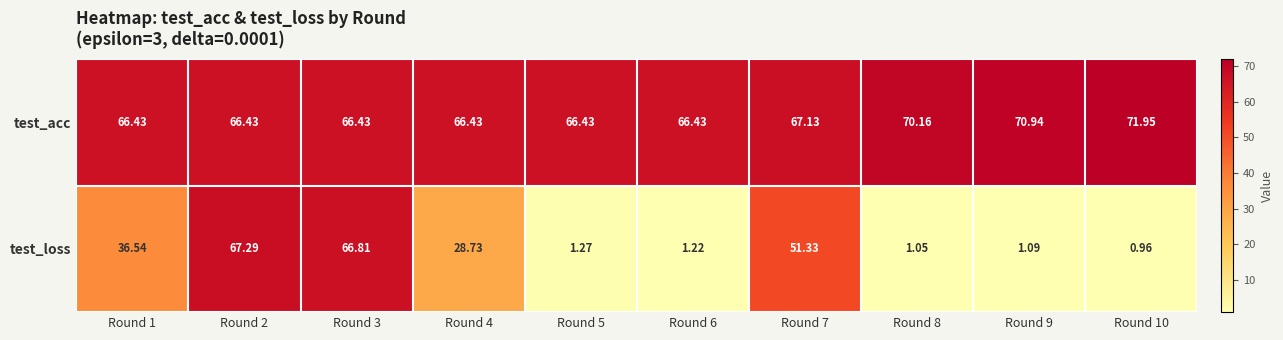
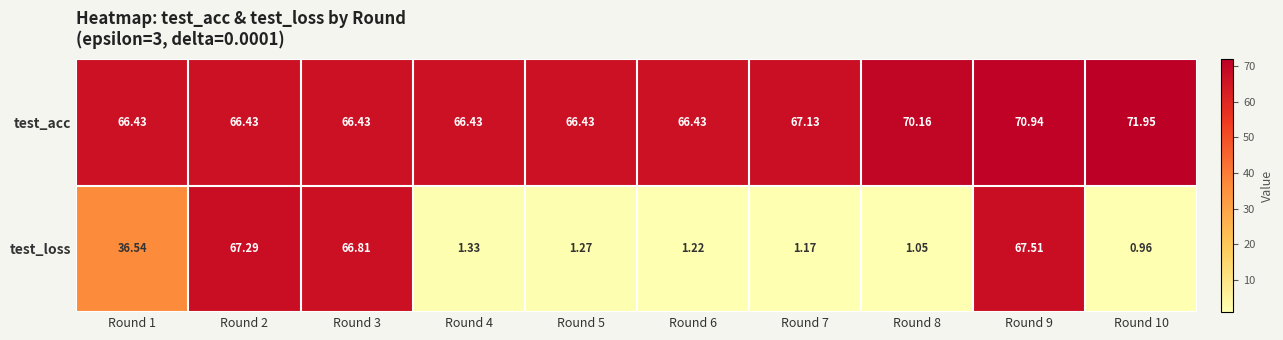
  {
    "test_acc": {
      "Round 1": 66.43,
      "Round 2": 66.43,
      "Round 3": 66.43,
      "Round 4": 66.43,
      "Round 5": 66.43,
      "Round 6": 66.43,
      "Round 7": 67.13,
      "Round 8": 70.16,
      "Round 9": 70.94,
      "Round 10": 71.95
    },
    "test_loss": {
      "Round 1": 36.54,
      "Round 2": 67.29,
      "Round 3": 66.81,
-     "Round 4": 28.73,
+     "Round 4": 1.33,
      "Round 5": 1.27,
      "Round 6": 1.22,
-     "Round 7": 51.33,
+     "Round 7": 1.17,
      "Round 8": 1.05,
-     "Round 9": 1.09,
+     "Round 9": 67.51,
      "Round 10": 0.96
    }
  }
